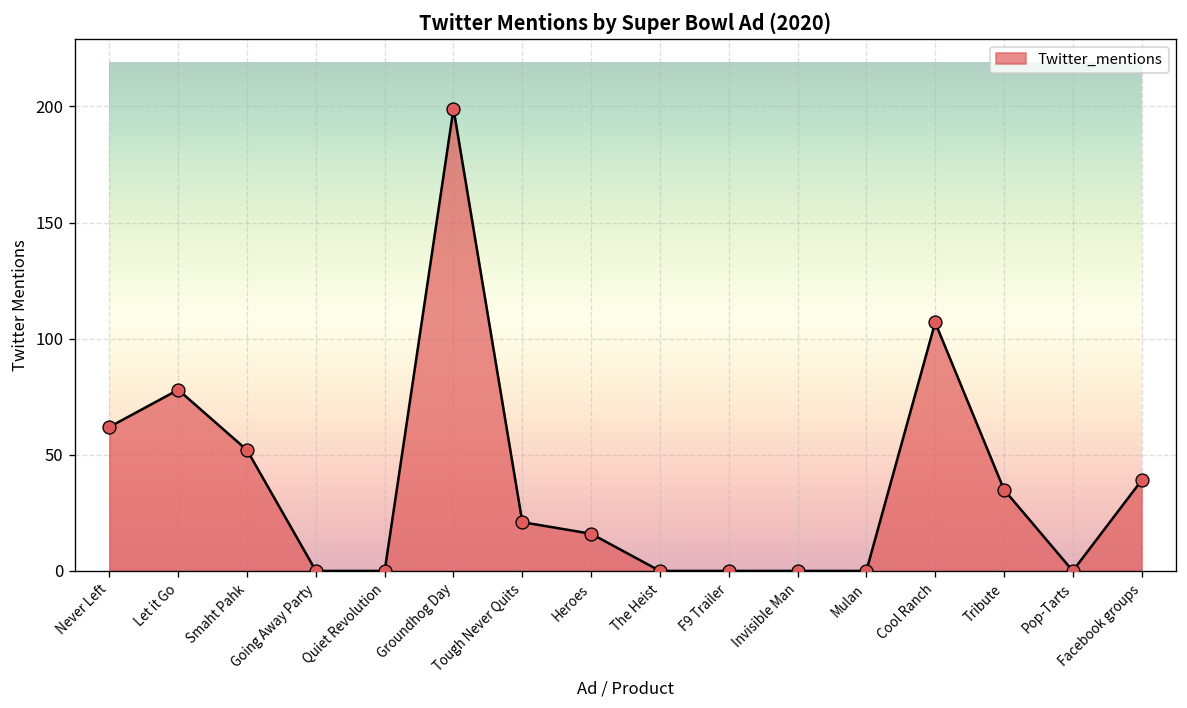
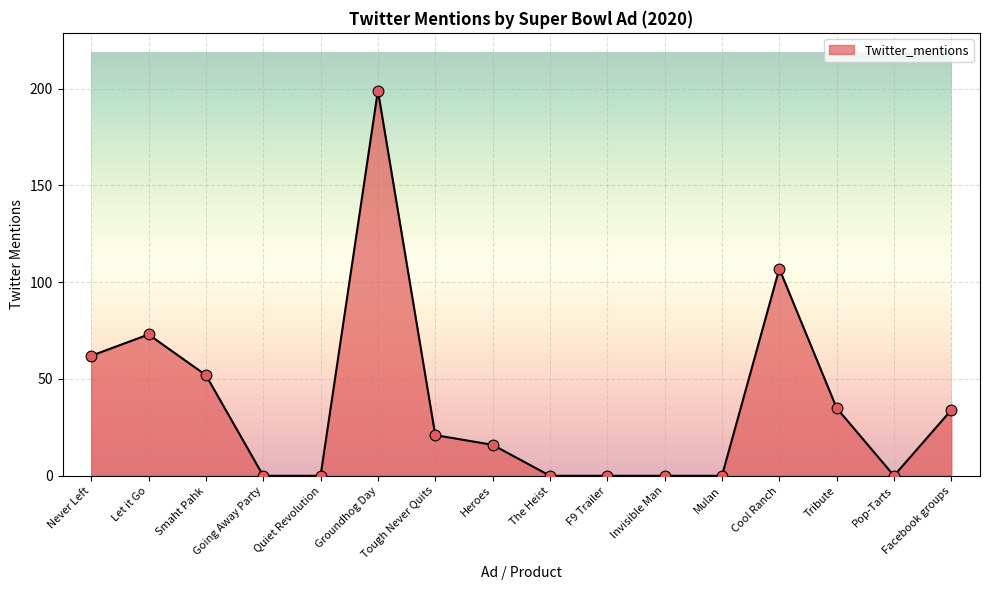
  {
    "Never Left": 62,
-   "Let it Go": 78,
+   "Let it Go": 73,
    "Smaht Pahk": 52,
    "Going Away Party": 0,
    "Quiet Revolution": 0,
    "Groundhog Day": 199,
    "Tough Never Quits": 21,
    "Heroes": 16,
    "The Heist": 0,
    "F9 Trailer": 0,
    "Invisible Man": 0,
    "Mulan": 0,
    "Cool Ranch": 107,
    "Tribute": 35,
    "Pop-Tarts": 0,
-   "Facebook groups": 39
+   "Facebook groups": 34
  }
